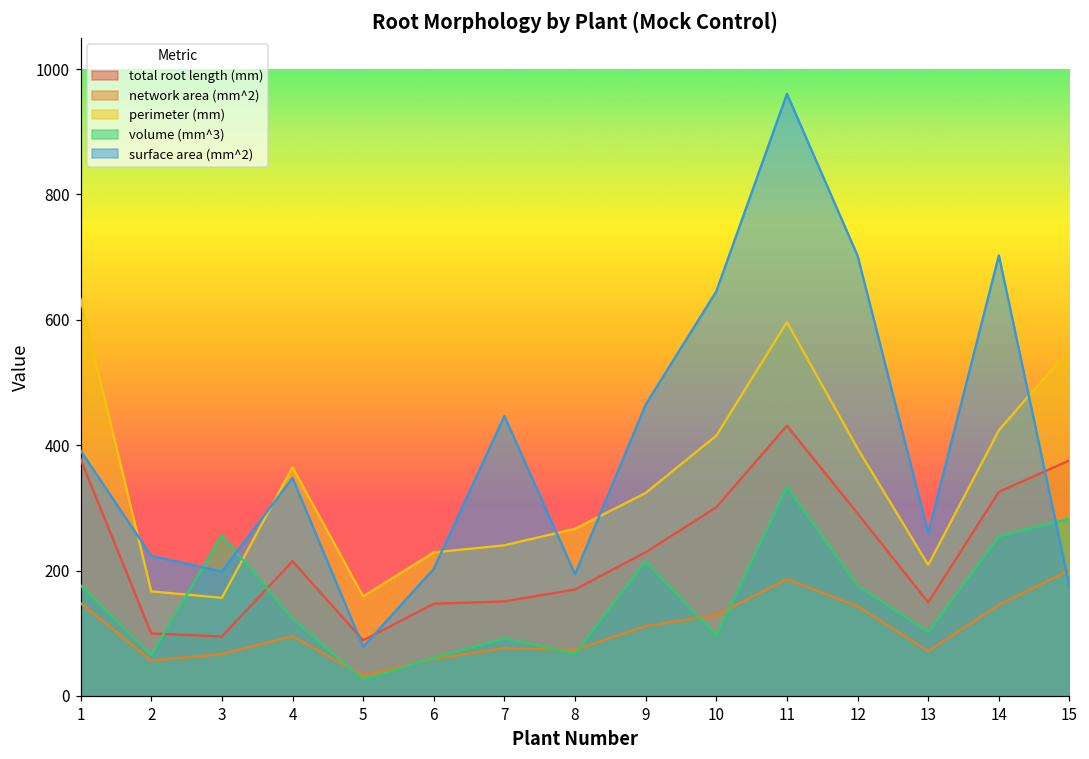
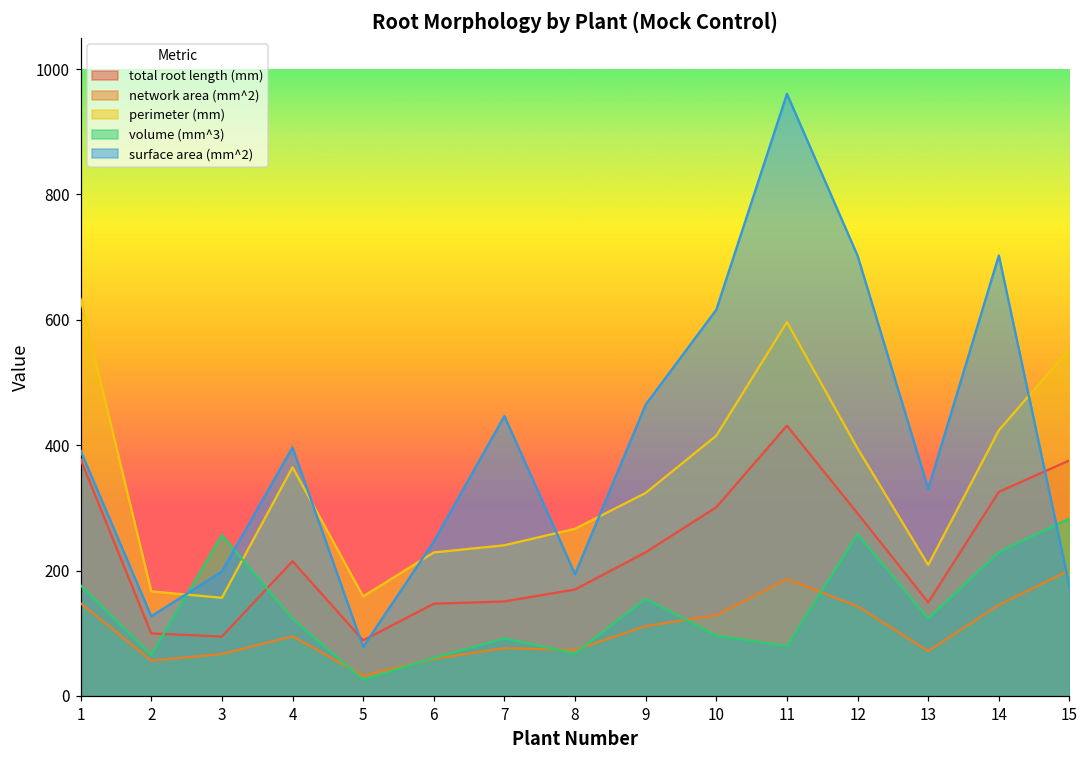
  {
    "volume (mm^3)": {
      "1": 180,
      "2": 70,
      "3": 260,
      "4": 120,
      "5": 30,
      "7": 90,
      "8": 70,
-     "9": 210,
+     "9": 160,
      "10": 100,
-     "11": 330,
-     "12": 180,
-     "13": 100,
-     "14": 250,
+     "11": 80,
+     "12": 260,
+     "13": 120,
+     "14": 230,
      "15": 280
    },
    "surface area (mm^2)": {
      "1": 390,
-     "2": 220,
+     "2": 130,
      "3": 200,
-     "4": 350,
+     "4": 400,
      "5": 80,
-     "6": 200,
+     "6": 250,
      "7": 450,
      "8": 190,
      "9": 460,
-     "10": 650,
+     "10": 620,
      "11": 960,
      "12": 700,
-     "13": 260,
+     "13": 330,
      "14": 700,
      "15": 180
    }
  }
